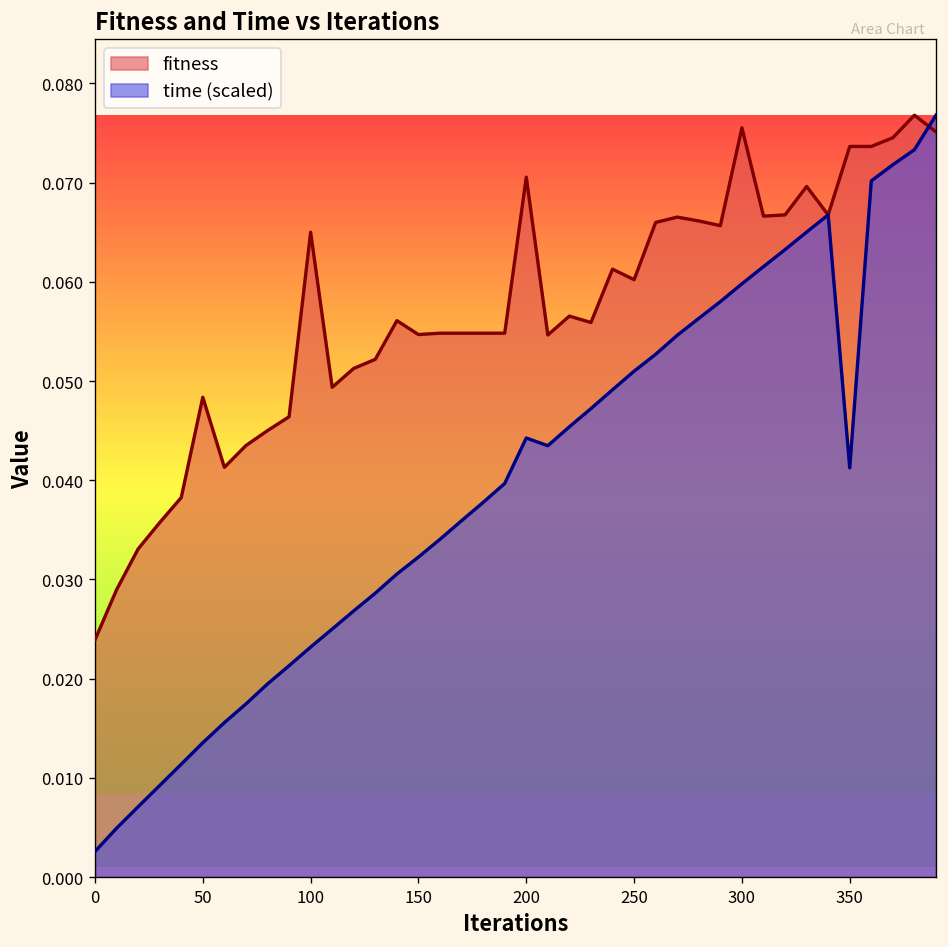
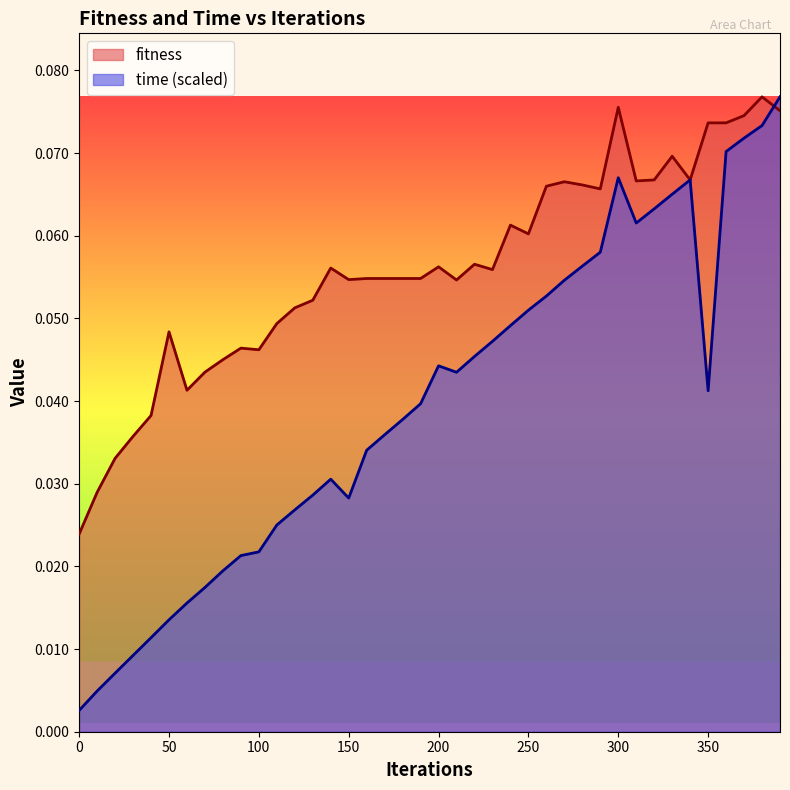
  {
    "fitness": {
      "0": 0.024,
      "50": 0.048,
-     "100": 0.065,
+     "100": 0.046,
      "150": 0.055,
-     "200": 0.071,
+     "200": 0.056,
      "250": 0.060,
      "300": 0.076,
      "350": 0.074
    },
    "time (scaled)": {
      "0": 0.003,
      "50": 0.014,
-     "100": 0.023,
-     "150": 0.032,
+     "100": 0.022,
+     "150": 0.028,
      "200": 0.044,
      "250": 0.051,
-     "300": 0.060,
+     "300": 0.067,
      "350": 0.041
    }
  }
